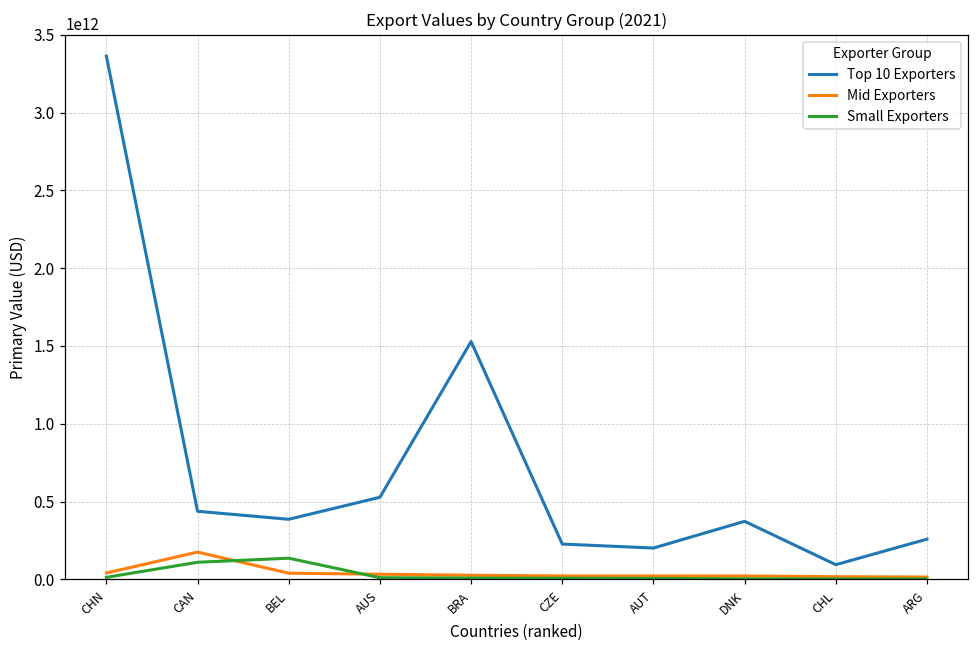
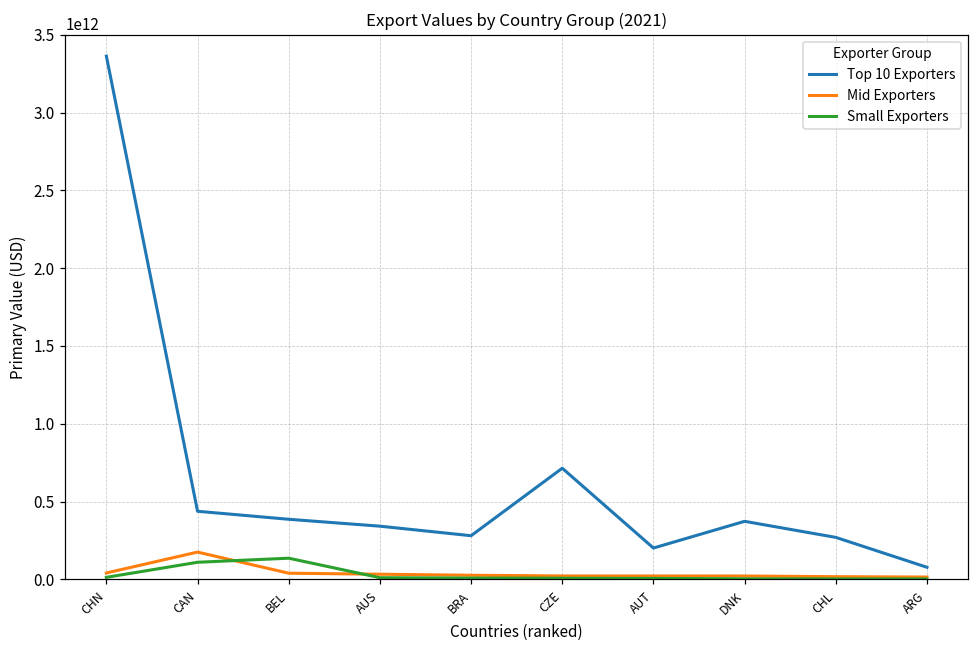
  {
    "Top 10 Exporters": {
      "CHN": 3360000000000,
      "CAN": 440000000000,
      "BEL": 390000000000,
-     "AUS": 530000000000,
-     "BRA": 1530000000000,
-     "CZE": 230000000000,
+     "AUS": 340000000000,
+     "BRA": 280000000000,
+     "CZE": 710000000000,
      "AUT": 200000000000,
      "DNK": 370000000000,
-     "CHL": 90000000000,
-     "ARG": 260000000000
+     "CHL": 270000000000,
+     "ARG": 80000000000
    },
    "Mid Exporters": {
      "CHN": 40000000000,
      "CAN": 180000000000,
      "BEL": 40000000000,
      "AUS": 30000000000,
      "DNK": 20000000000
    },
    "Small Exporters": {
      "CHN": 10000000000,
      "CAN": 110000000000,
      "BEL": 140000000000,
      "AUS": 10000000000,
      "DNK": 0
    }
  }
